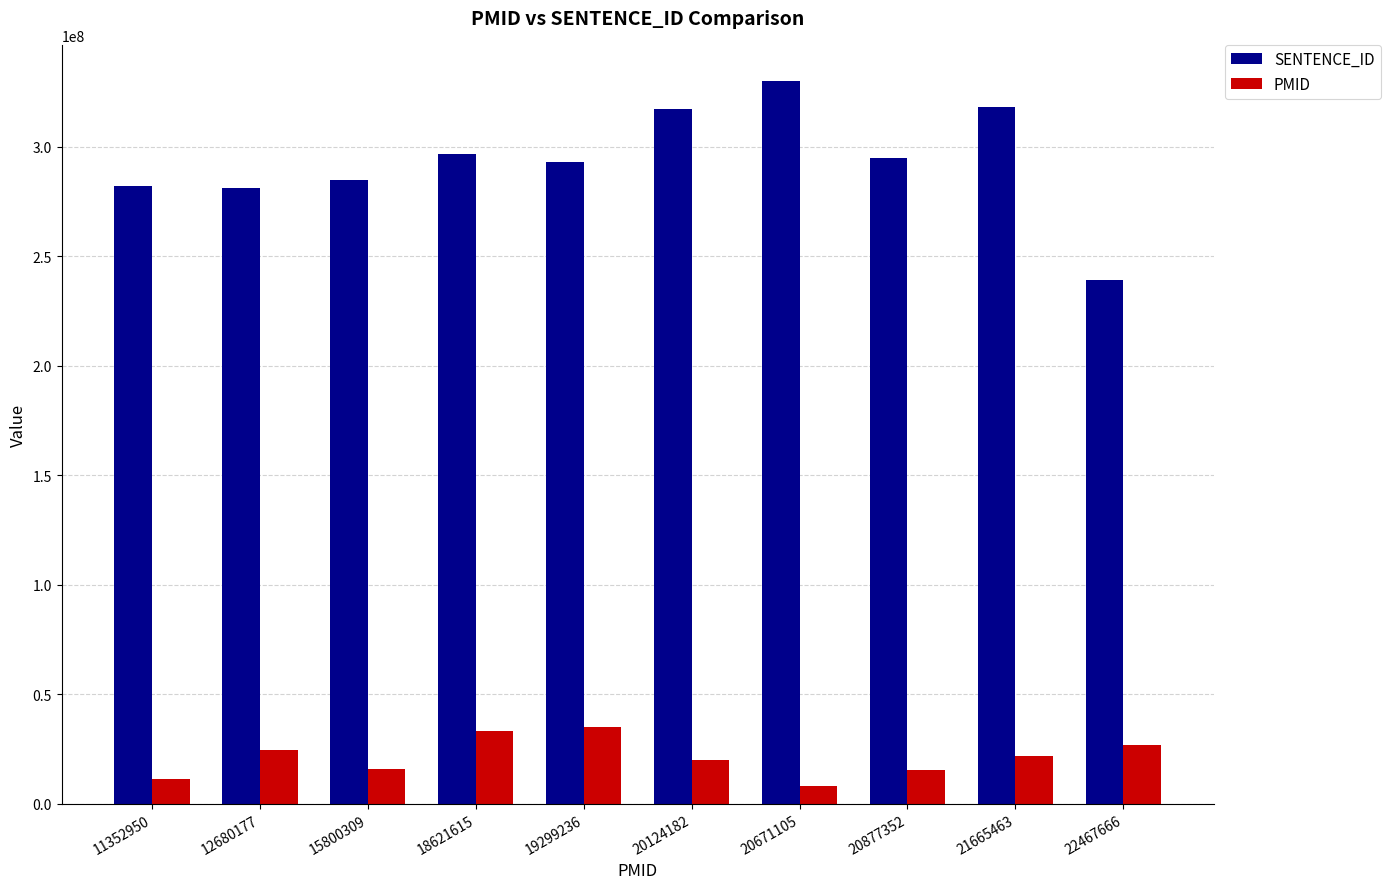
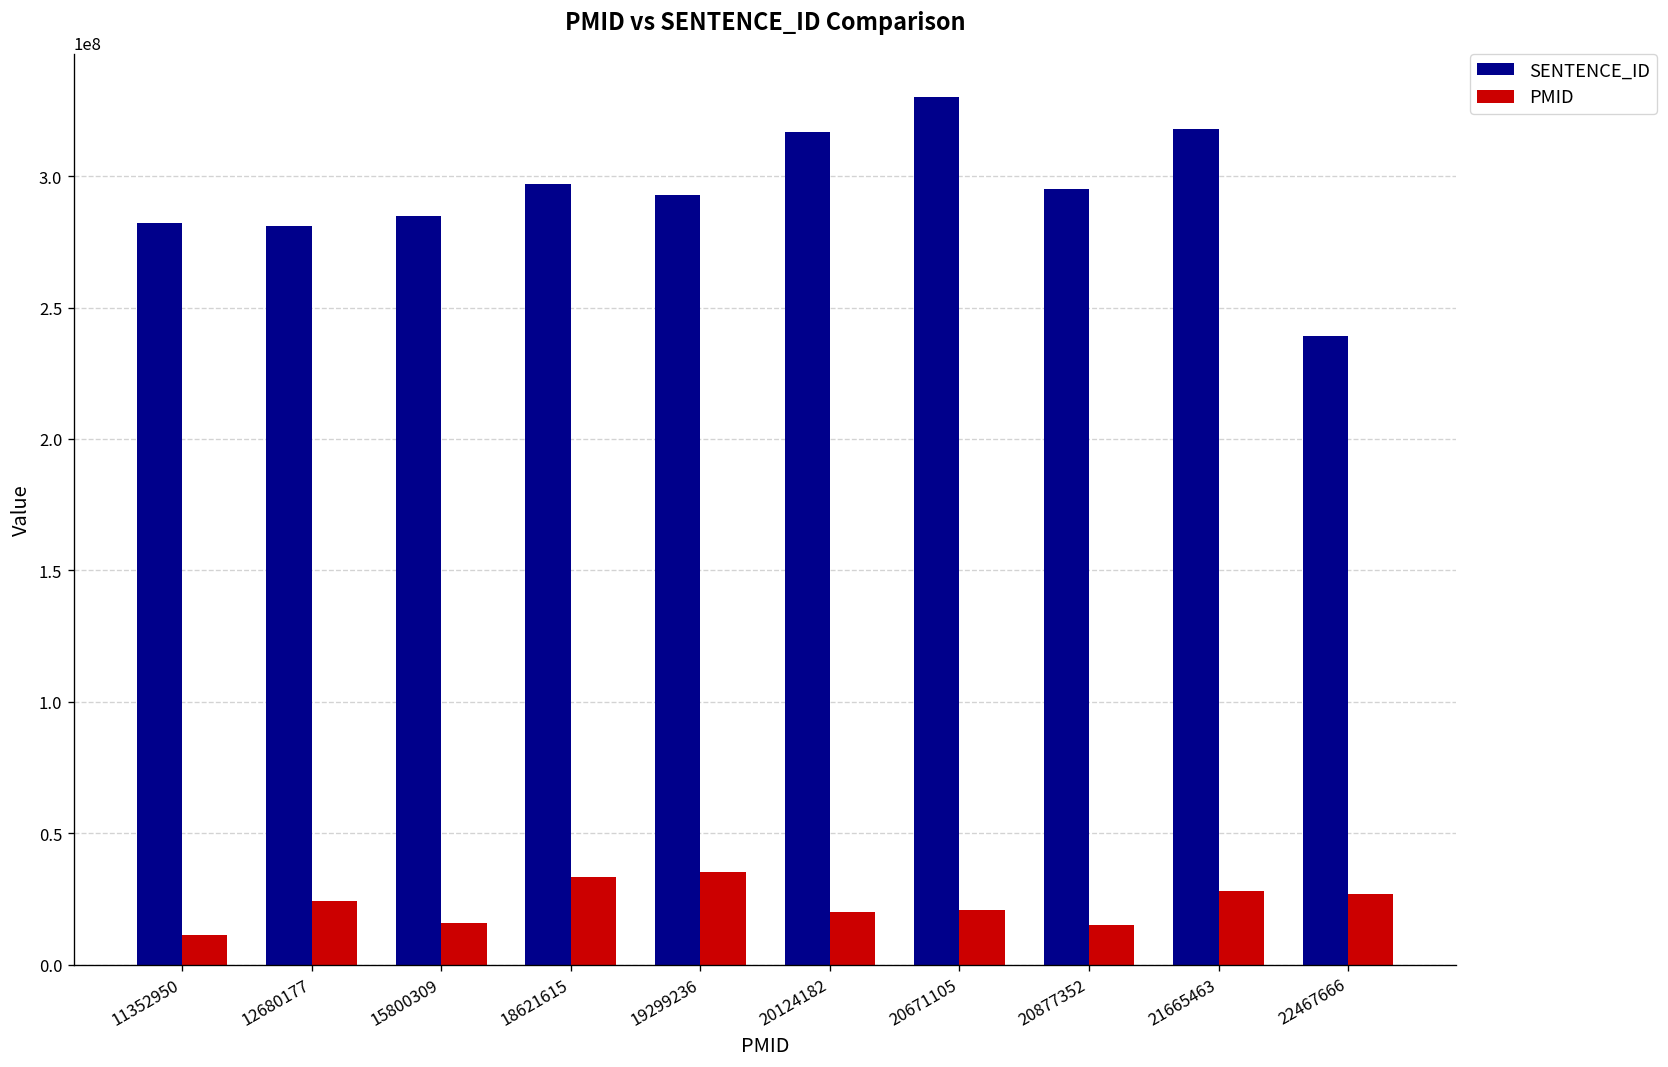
  {
    "SENTENCE_ID": {
      "11352950": 282000000,
      "12680177": 281000000,
      "15800309": 285000000,
      "18621615": 297000000,
      "19299236": 293000000,
      "20124182": 317000000,
      "20671105": 330000000,
      "20877352": 295000000,
      "21665463": 318000000,
      "22467666": 239000000
    },
    "PMID": {
      "11352950": 11000000,
      "12680177": 24000000,
      "15800309": 16000000,
      "18621615": 33000000,
      "19299236": 35000000,
      "20124182": 20000000,
-     "20671105": 8000000,
+     "20671105": 21000000,
      "20877352": 15000000,
-     "21665463": 22000000,
+     "21665463": 28000000,
      "22467666": 27000000
    }
  }
